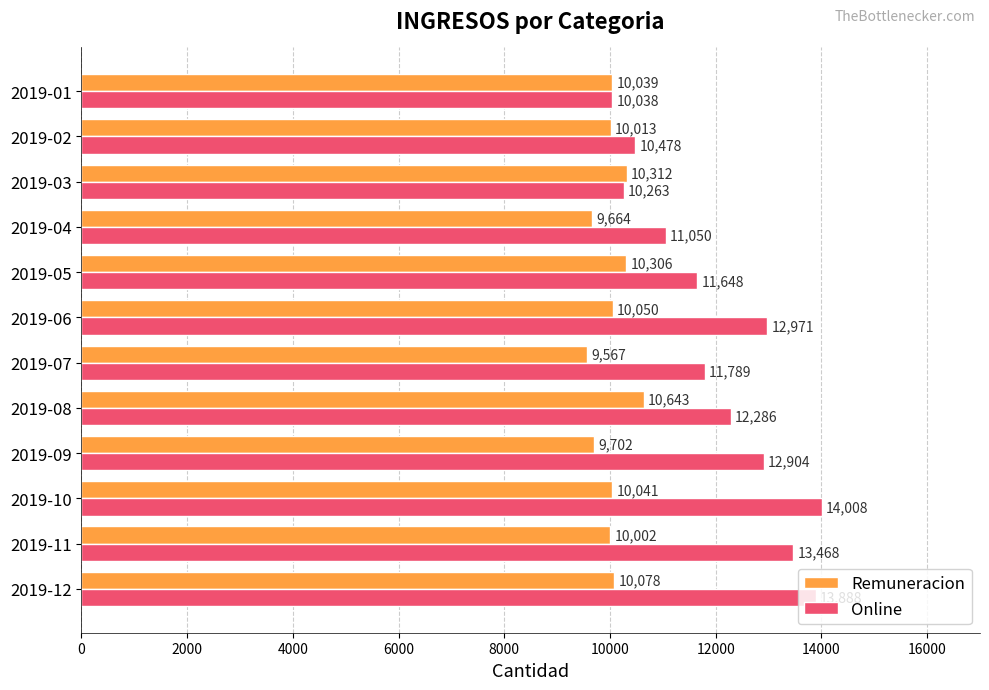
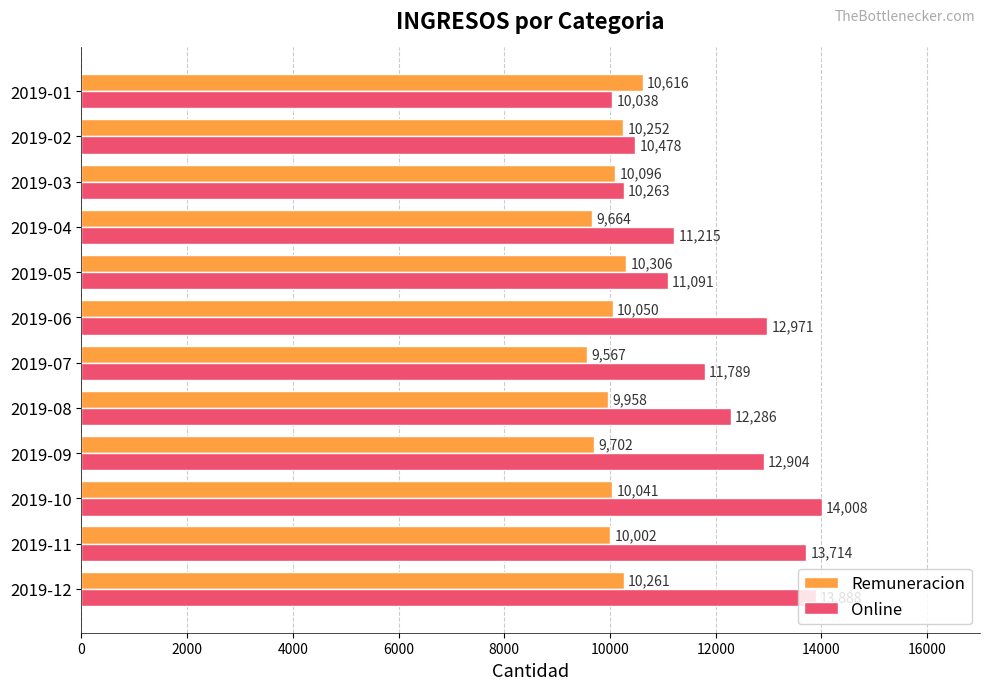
  {
    "Remuneracion": {
-     "2019-01": "10,039",
-     "2019-02": "10,013",
-     "2019-03": "10,312",
+     "2019-01": "10,616",
+     "2019-02": "10,252",
+     "2019-03": "10,096",
      "2019-04": "9,664",
      "2019-05": "10,306",
      "2019-06": "10,050",
      "2019-07": "9,567",
-     "2019-08": "10,643",
+     "2019-08": "9,958",
      "2019-09": "9,702",
      "2019-10": "10,041",
      "2019-11": "10,002",
-     "2019-12": "10,078"
+     "2019-12": "10,261"
    },
    "Online": {
      "2019-01": "10,038",
      "2019-02": "10,478",
      "2019-03": "10,263",
-     "2019-04": "11,050",
-     "2019-05": "11,648",
+     "2019-04": "11,215",
+     "2019-05": "11,091",
      "2019-06": "12,971",
      "2019-07": "11,789",
      "2019-08": "12,286",
      "2019-09": "12,904",
      "2019-10": "14,008",
-     "2019-11": "13,468"
+     "2019-11": "13,714"
    }
  }
